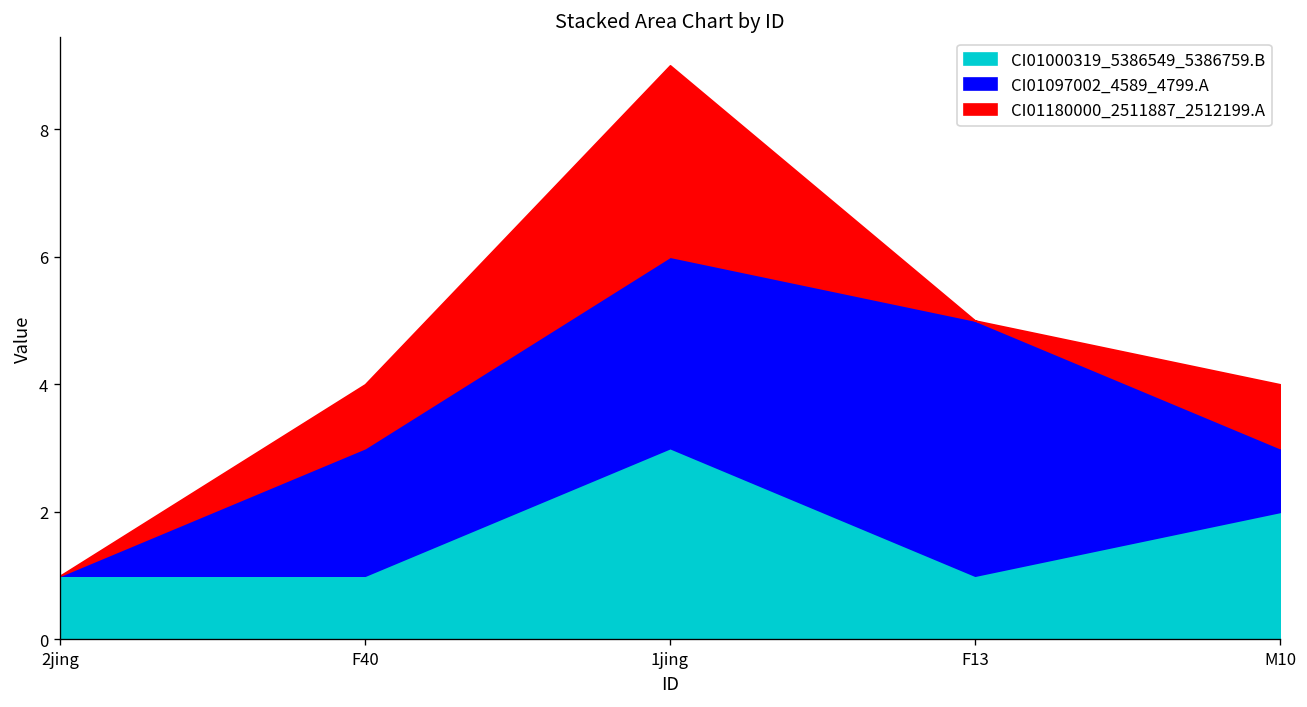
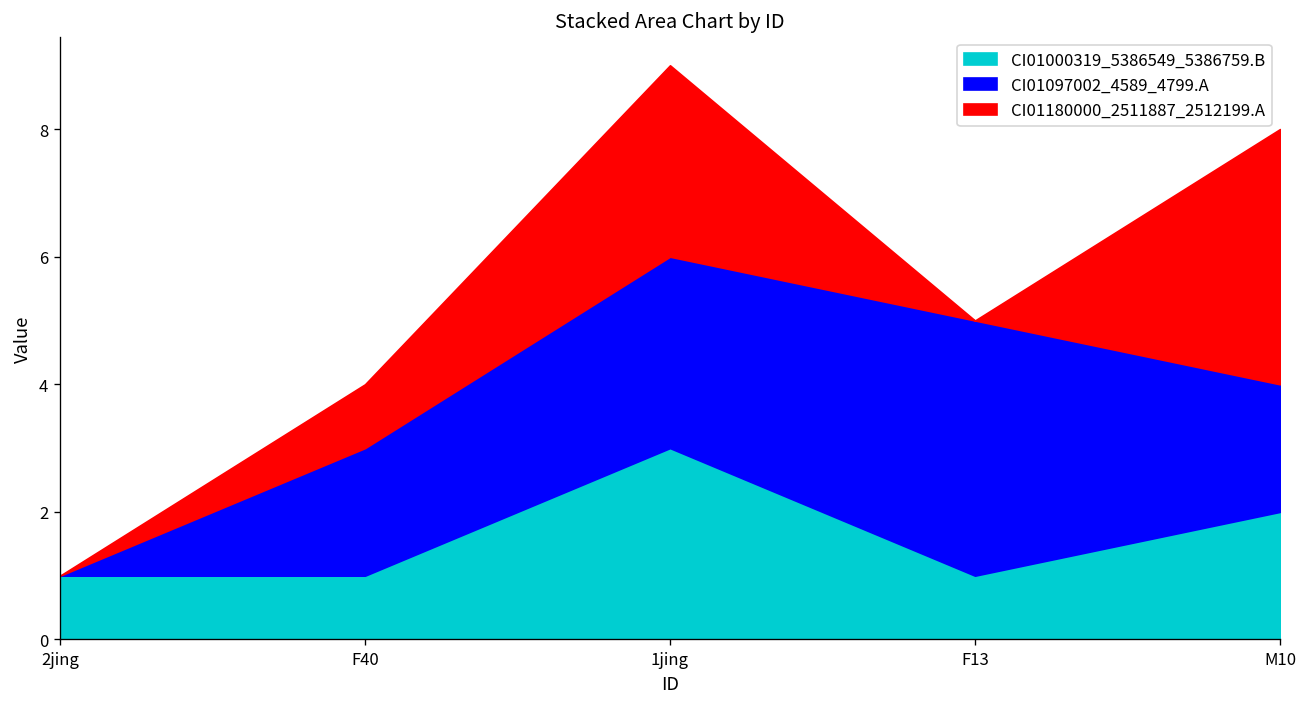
  {
    "CI01097002_4589_4799.A": {
-     "M10": 1
+     "M10": 2
    },
    "CI01180000_2511887_2512199.A": {
      "F40": 1,
      "1jing": 3,
-     "M10": 1
+     "M10": 4
    }
  }
